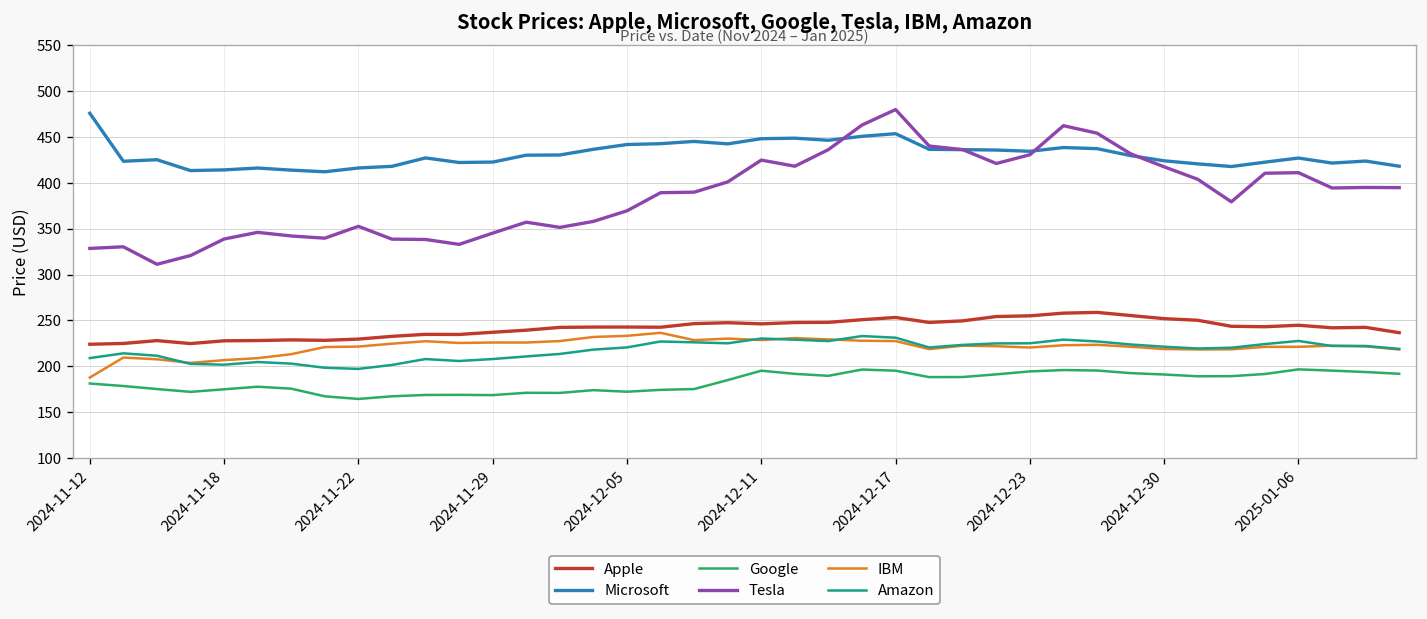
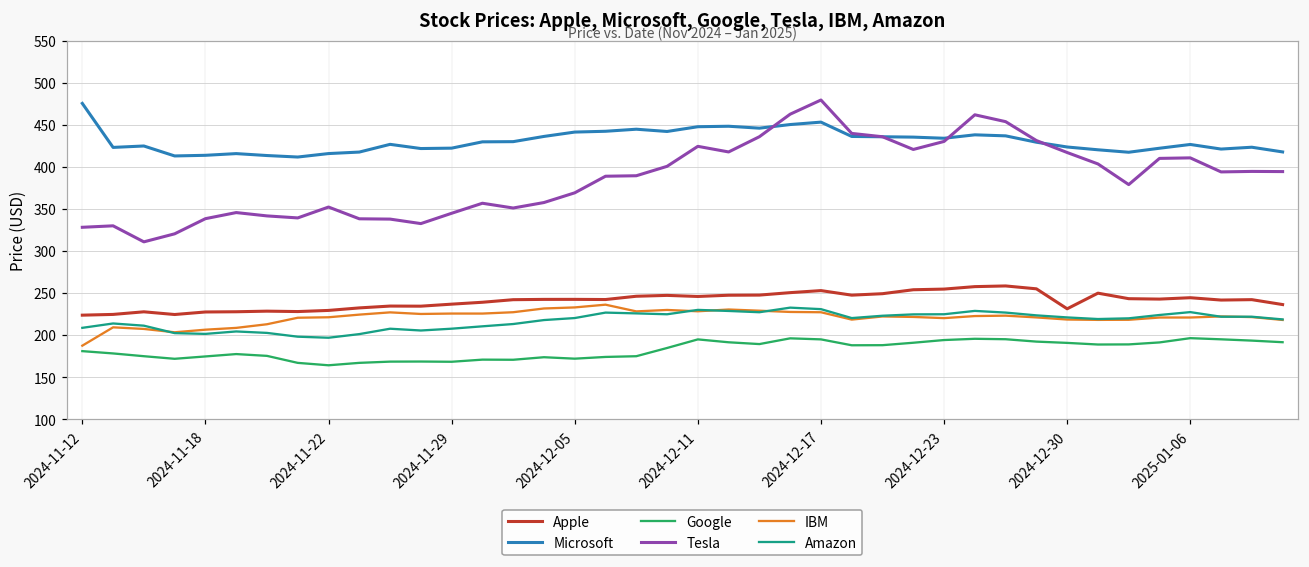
  {
    "Apple": {
      "2024-11-12": 220,
      "2024-11-18": 230,
      "2024-11-22": 230,
      "2024-11-29": 240,
      "2024-12-05": 240,
      "2024-12-11": 250,
      "2024-12-17": 250,
      "2024-12-23": 250,
-     "2024-12-30": 250,
+     "2024-12-30": 230,
      "2025-01-06": 240
    },
    "Microsoft": {
      "2024-11-12": 480,
      "2024-11-18": 410,
      "2024-11-22": 420,
      "2024-11-29": 420,
      "2024-12-05": 440,
      "2024-12-11": 450,
      "2024-12-17": 450,
      "2024-12-23": 430,
      "2024-12-30": 420,
      "2025-01-06": 430
    },
    "Tesla": {
      "2024-11-12": 330,
      "2024-11-18": 340,
      "2024-11-22": 350,
      "2024-11-29": 350,
      "2024-12-05": 370,
      "2024-12-11": 420,
      "2024-12-17": 480,
      "2024-12-23": 430,
      "2024-12-30": 420,
      "2025-01-06": 410
    },
    "IBM": {
      "2024-11-12": 190,
      "2024-11-18": 210,
      "2024-11-22": 220,
      "2024-11-29": 230,
      "2024-12-05": 230,
      "2024-12-17": 230,
      "2024-12-23": 220,
      "2025-01-06": 220
    }
  }
